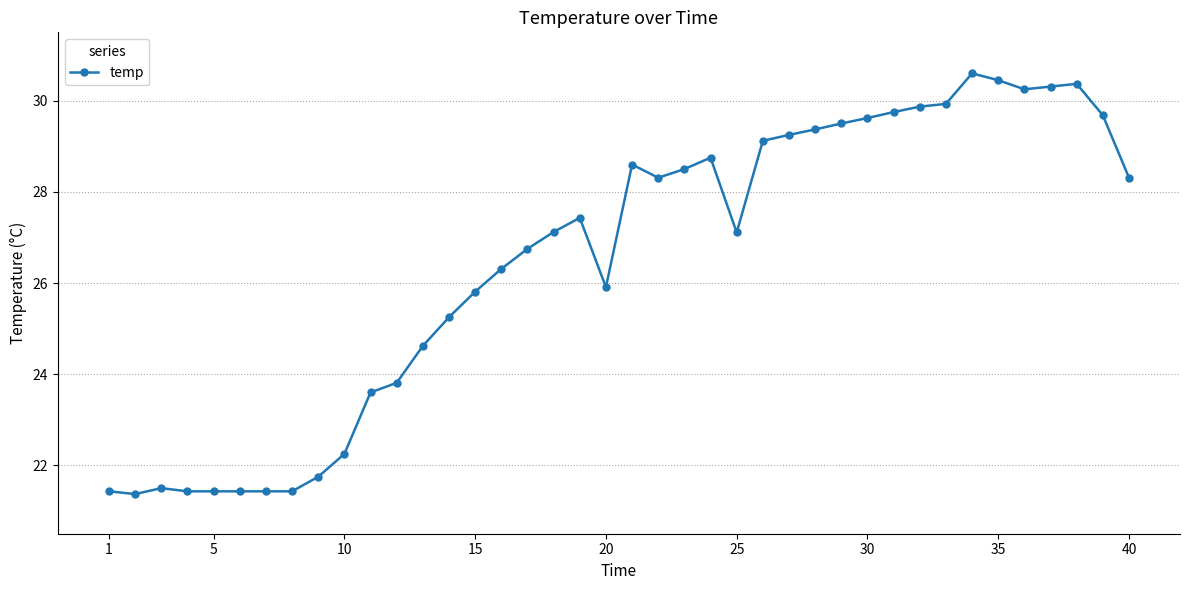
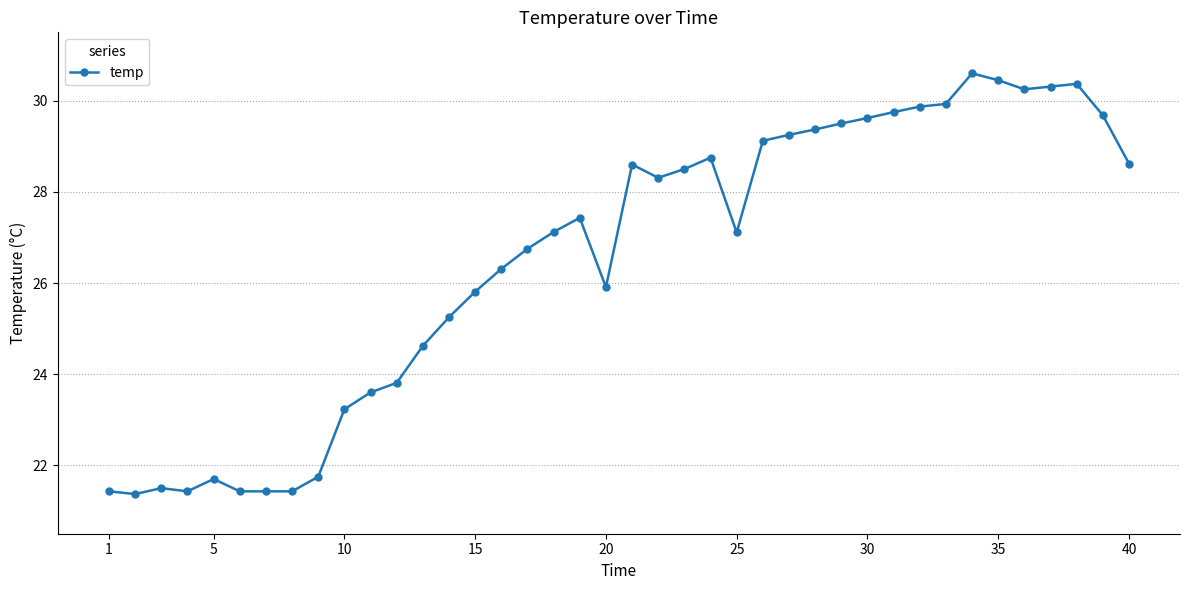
  {
    "1": 21.4,
-   "5": 21.4,
-   "10": 22.3,
+   "5": 21.7,
+   "10": 23.2,
    "15": 25.8,
    "20": 25.9,
    "25": 27.1,
    "30": 29.6,
    "35": 30.5,
-   "40": 28.3
+   "40": 28.6
  }
